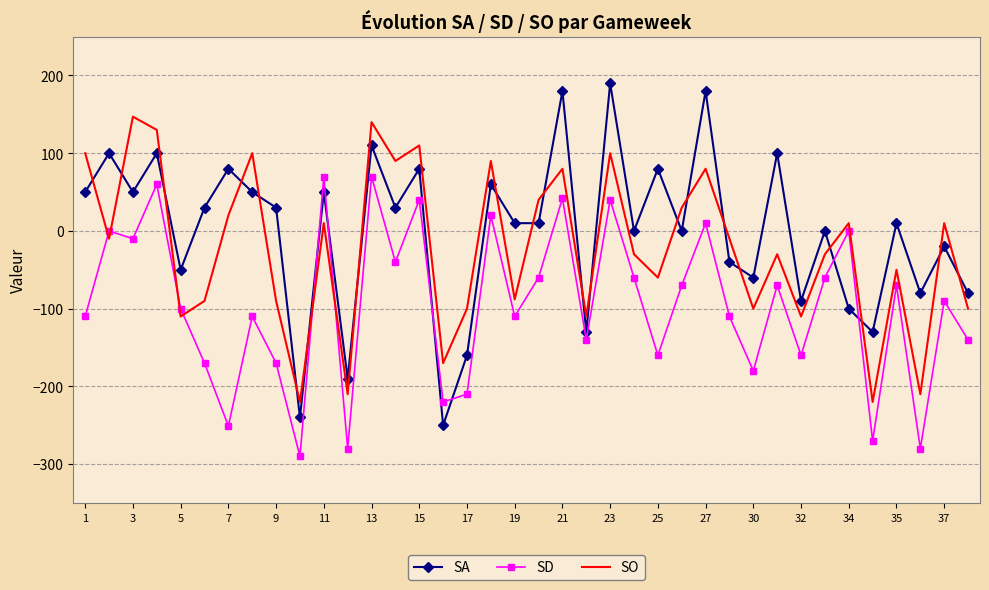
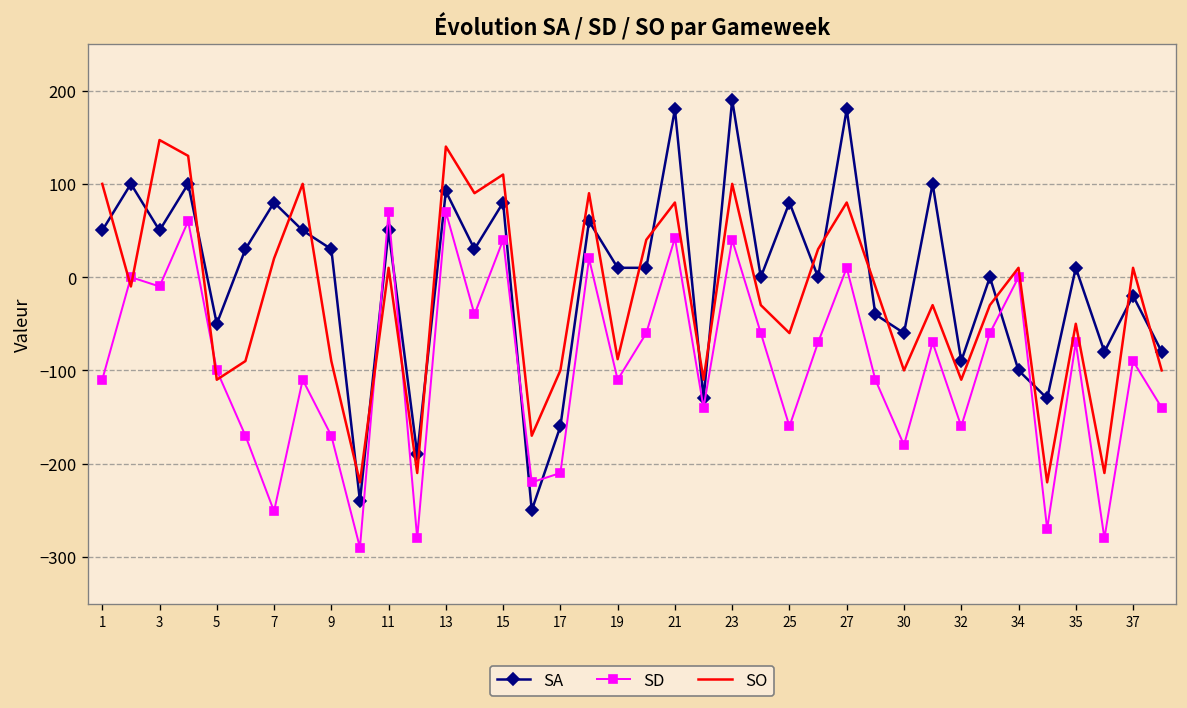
  {
    "SA": {
      "1": 50,
      "3": 50,
      "5": -50,
      "7": 80,
      "9": 30,
      "11": 50,
-     "13": 110,
+     "13": 90,
      "15": 80,
      "17": -160,
      "19": 10,
      "21": 180,
      "23": 190,
      "25": 80,
      "27": 180,
      "35": 10,
      "37": -20
    },
    "SD": {
      "1": -110,
      "3": -10,
      "5": -100,
      "7": -250,
      "9": -170,
      "11": 70,
      "13": 70,
      "15": 40,
      "17": -210,
      "19": -110,
      "21": 40,
      "23": 40,
      "25": -160,
      "27": 10,
      "35": -70,
      "37": -90
    },
    "SO": {
      "1": 100,
      "3": 150,
      "5": -110,
      "7": 20,
      "9": -90,
      "11": 10,
      "13": 140,
      "15": 110,
      "17": -100,
      "19": -90,
      "21": 80,
      "23": 100,
      "25": -60,
      "27": 80,
      "35": -50,
      "37": 10
    }
  }
